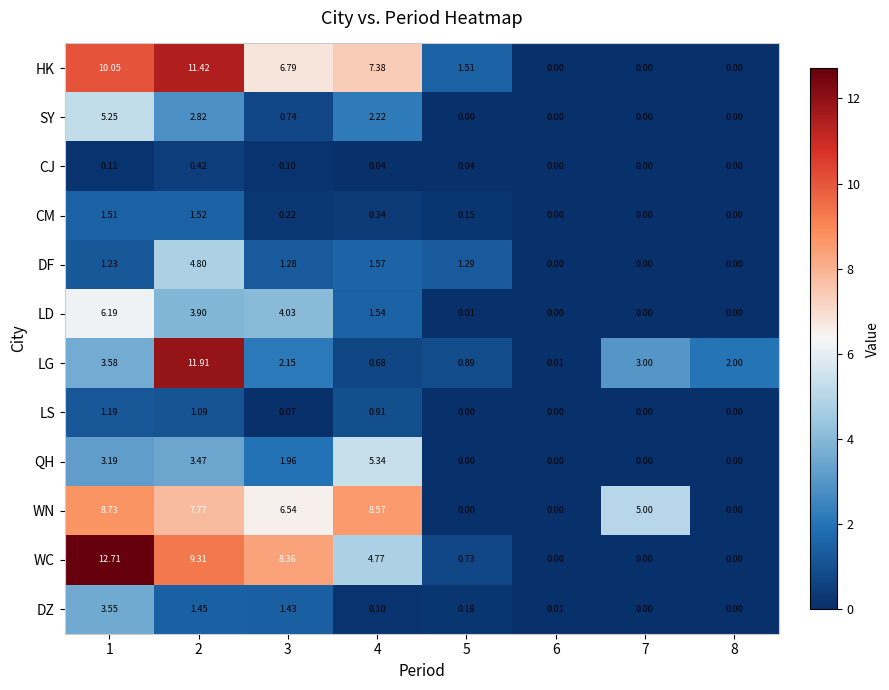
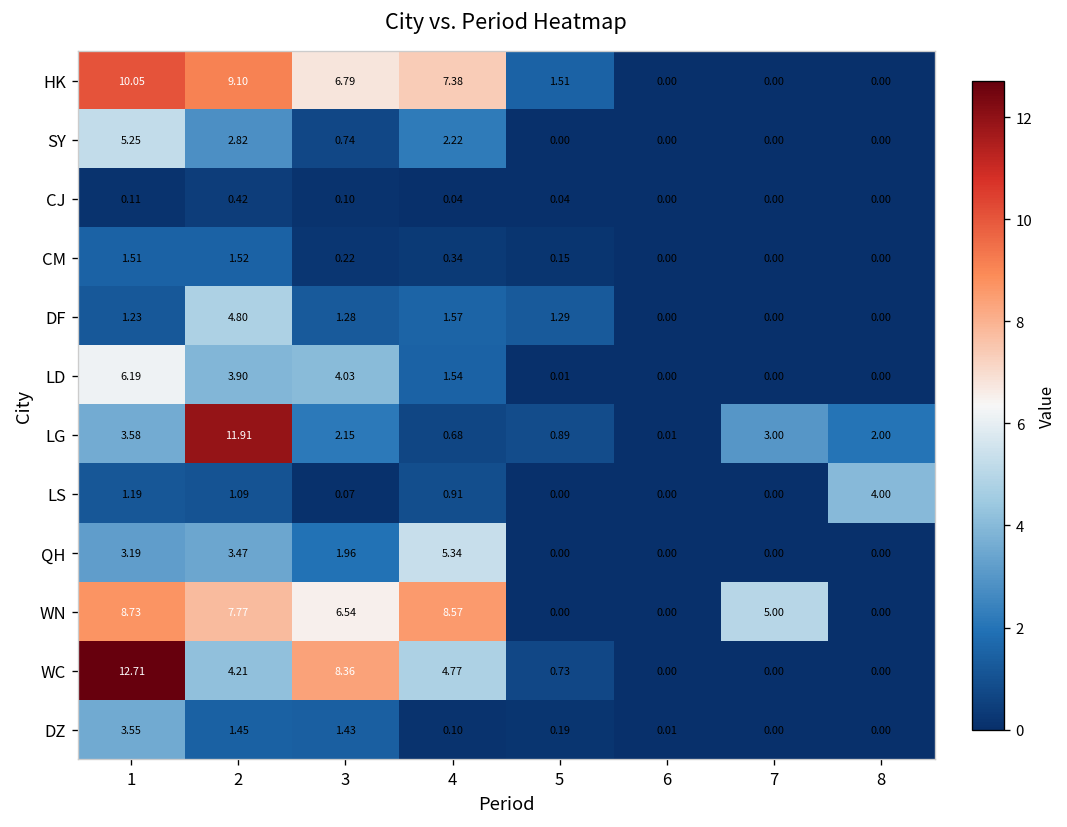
  {
    "HK": {
      "1": 10.05,
-     "2": 11.42,
+     "2": 9.10,
      "3": 6.79,
      "4": 7.38,
      "5": 1.51,
      "6": 0.00,
      "7": 0.00,
      "8": 0.00
    },
    "SY": {
      "1": 5.25,
      "2": 2.82,
      "3": 0.74,
      "4": 2.22,
      "5": 0.00,
      "6": 0.00,
      "7": 0.00,
      "8": 0.00
    },
    "CJ": {
      "1": 0.11,
      "2": 0.42,
      "3": 0.10,
      "4": 0.04,
      "5": 0.04,
      "6": 0.00,
      "7": 0.00,
      "8": 0.00
    },
    "CM": {
      "1": 1.51,
      "2": 1.52,
      "3": 0.22,
      "4": 0.34,
      "5": 0.15,
      "6": 0.00,
      "7": 0.00,
      "8": 0.00
    },
    "DF": {
      "1": 1.23,
      "2": 4.80,
      "3": 1.28,
      "4": 1.57,
      "5": 1.29,
      "6": 0.00,
      "7": 0.00,
      "8": 0.00
    },
    "LD": {
      "1": 6.19,
      "2": 3.90,
      "3": 4.03,
      "4": 1.54,
      "5": 0.01,
      "6": 0.00,
      "7": 0.00,
      "8": 0.00
    },
    "LG": {
      "1": 3.58,
      "2": 11.91,
      "3": 2.15,
      "4": 0.68,
      "5": 0.89,
      "6": 0.01,
      "7": 3.00,
      "8": 2.00
    },
    "LS": {
      "1": 1.19,
      "2": 1.09,
      "3": 0.07,
      "4": 0.91,
      "5": 0.00,
      "6": 0.00,
      "7": 0.00,
-     "8": 0.00
+     "8": 4.00
    },
    "QH": {
      "1": 3.19,
      "2": 3.47,
      "3": 1.96,
      "4": 5.34,
      "5": 0.00,
      "6": 0.00,
      "7": 0.00,
      "8": 0.00
    },
    "WN": {
      "1": 8.73,
      "2": 7.77,
      "3": 6.54,
      "4": 8.57,
      "5": 0.00,
      "6": 0.00,
      "7": 5.00,
      "8": 0.00
    },
    "WC": {
      "1": 12.71,
-     "2": 9.31,
+     "2": 4.21,
      "3": 8.36,
      "4": 4.77,
      "5": 0.73,
      "6": 0.00,
      "7": 0.00,
      "8": 0.00
    },
    "DZ": {
      "1": 3.55,
      "2": 1.45,
      "3": 1.43,
      "4": 0.10,
      "5": 0.19,
      "6": 0.01,
      "7": 0.00,
      "8": 0.00
    }
  }
